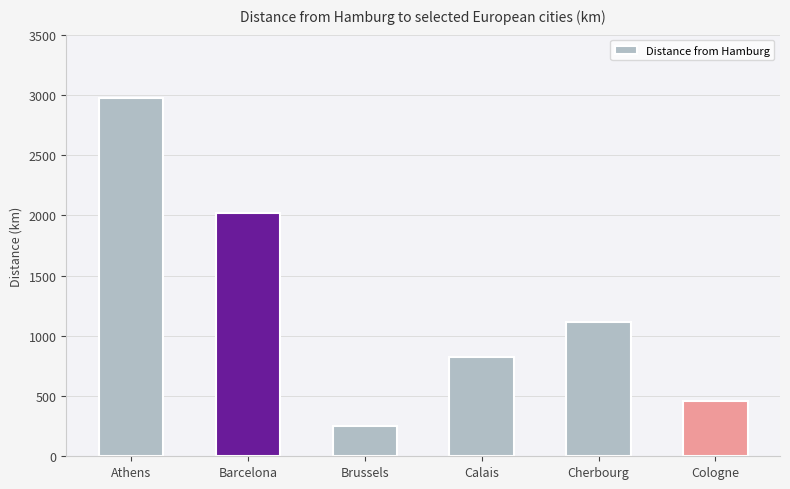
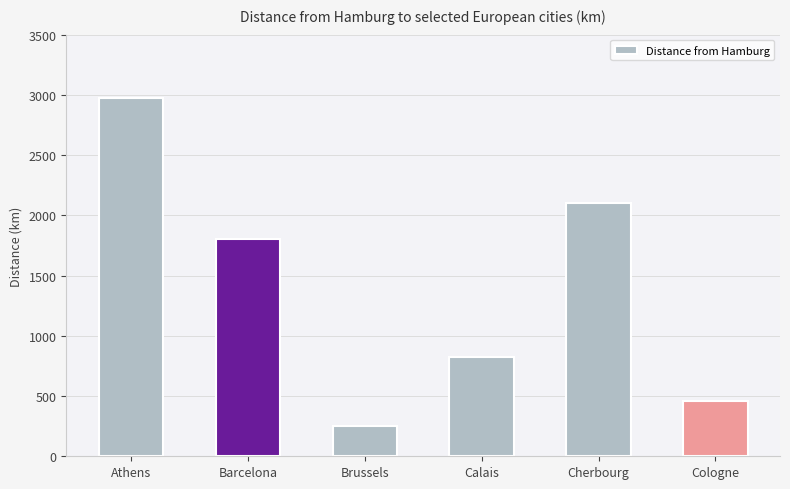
  {
    "Athens": 2980,
-   "Barcelona": 2020,
+   "Barcelona": 1810,
    "Brussels": 250,
    "Calais": 820,
-   "Cherbourg": 1120,
+   "Cherbourg": 2100,
    "Cologne": 460
  }
